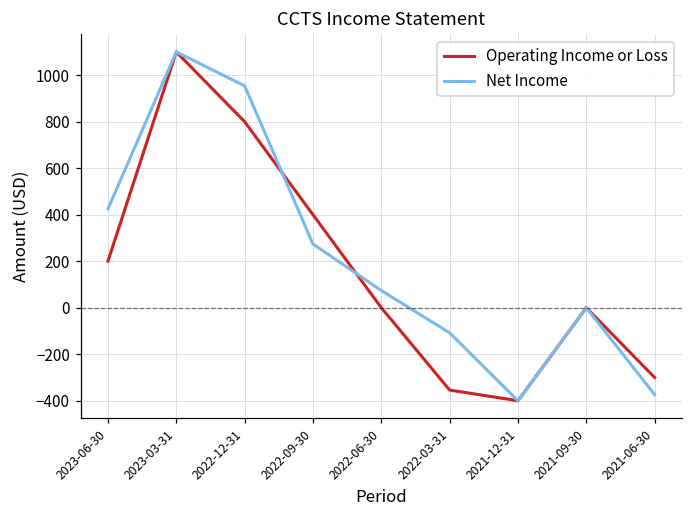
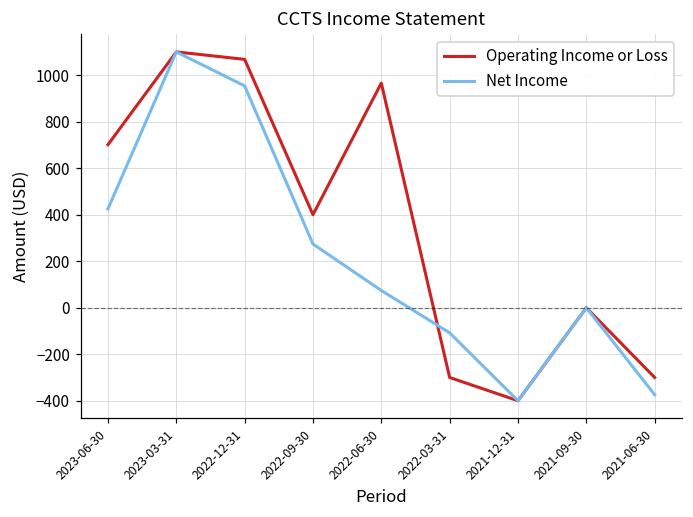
  {
    "Operating Income or Loss": {
-     "2023-06-30": 200,
-     "2022-12-31": 800,
+     "2023-06-30": 700,
+     "2022-12-31": 1070,
      "2022-09-30": 400,
-     "2022-06-30": 0,
-     "2022-03-31": -350,
+     "2022-06-30": 970,
+     "2022-03-31": -300,
      "2021-06-30": -300
    },
    "Net Income": {
      "2023-06-30": 430,
      "2022-12-31": 950,
      "2022-09-30": 270,
      "2022-06-30": 70,
      "2022-03-31": -110,
      "2021-06-30": -370
    }
  }
